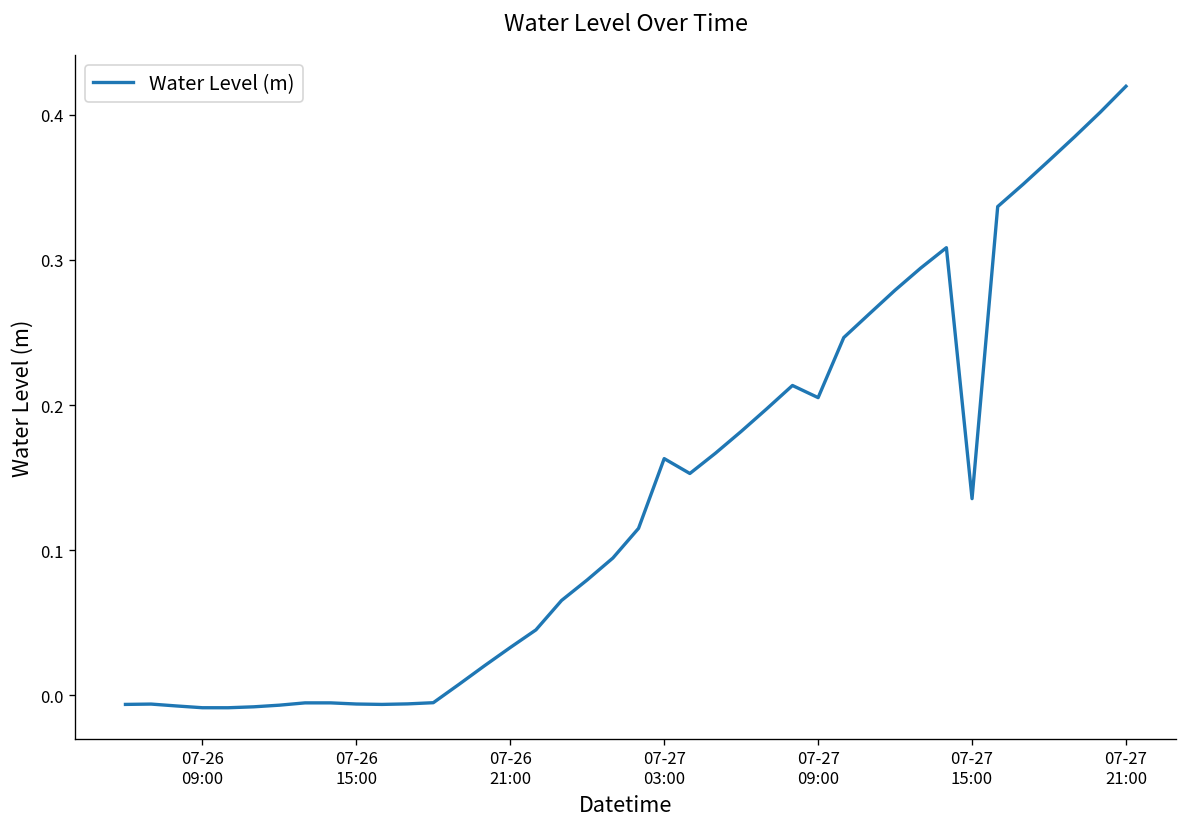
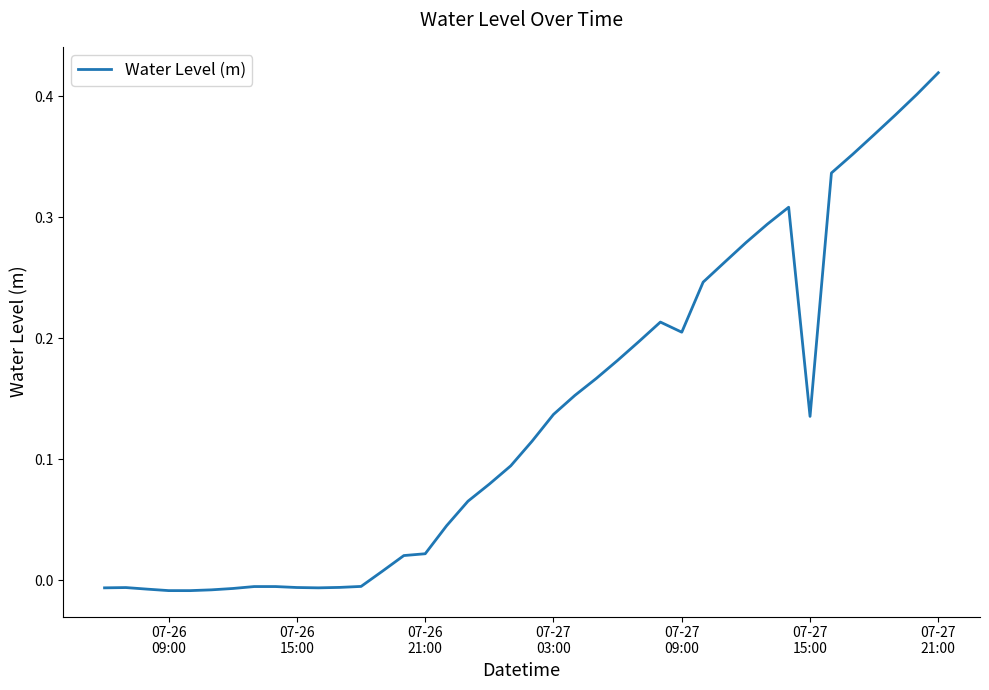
  {
    "07-26 09:00": -0.008,
    "07-26 15:00": -0.006,
-   "07-26 21:00": 0.033,
-   "07-27 03:00": 0.163,
+   "07-26 21:00": 0.022,
+   "07-27 03:00": 0.137,
    "07-27 09:00": 0.205,
    "07-27 15:00": 0.136,
    "07-27 21:00": 0.419
  }
